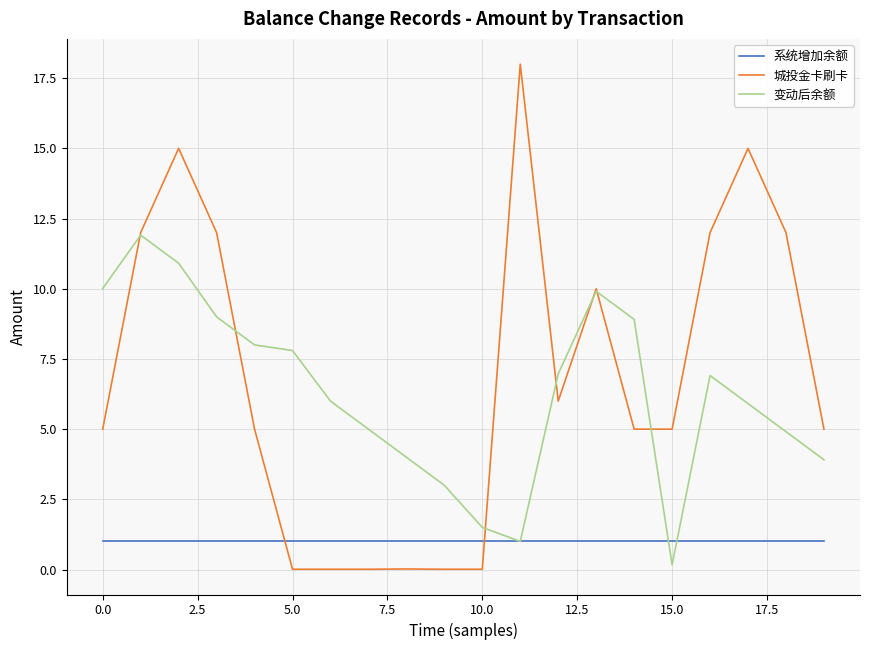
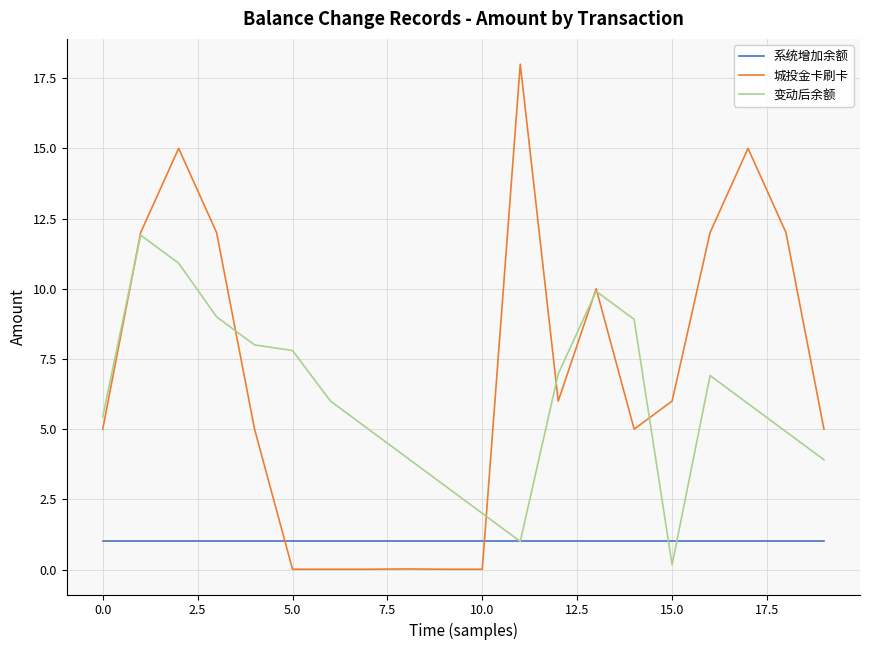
  {
    "系统增加余额": {
      "0.0": 1.0,
      "5.0": 1.0,
      "10.0": 1.0,
      "15.0": 1.0
    },
    "城投金卡刷卡": {
      "0.0": 5,
      "5.0": 0,
      "10.0": 0,
-     "15.0": 5
+     "15.0": 6
    },
    "变动后余额": {
-     "0.0": 10.0,
+     "0.0": 5.4,
      "5.0": 7.8,
-     "10.0": 1.5,
+     "10.0": 2.0,
      "15.0": 0.2
    }
  }
